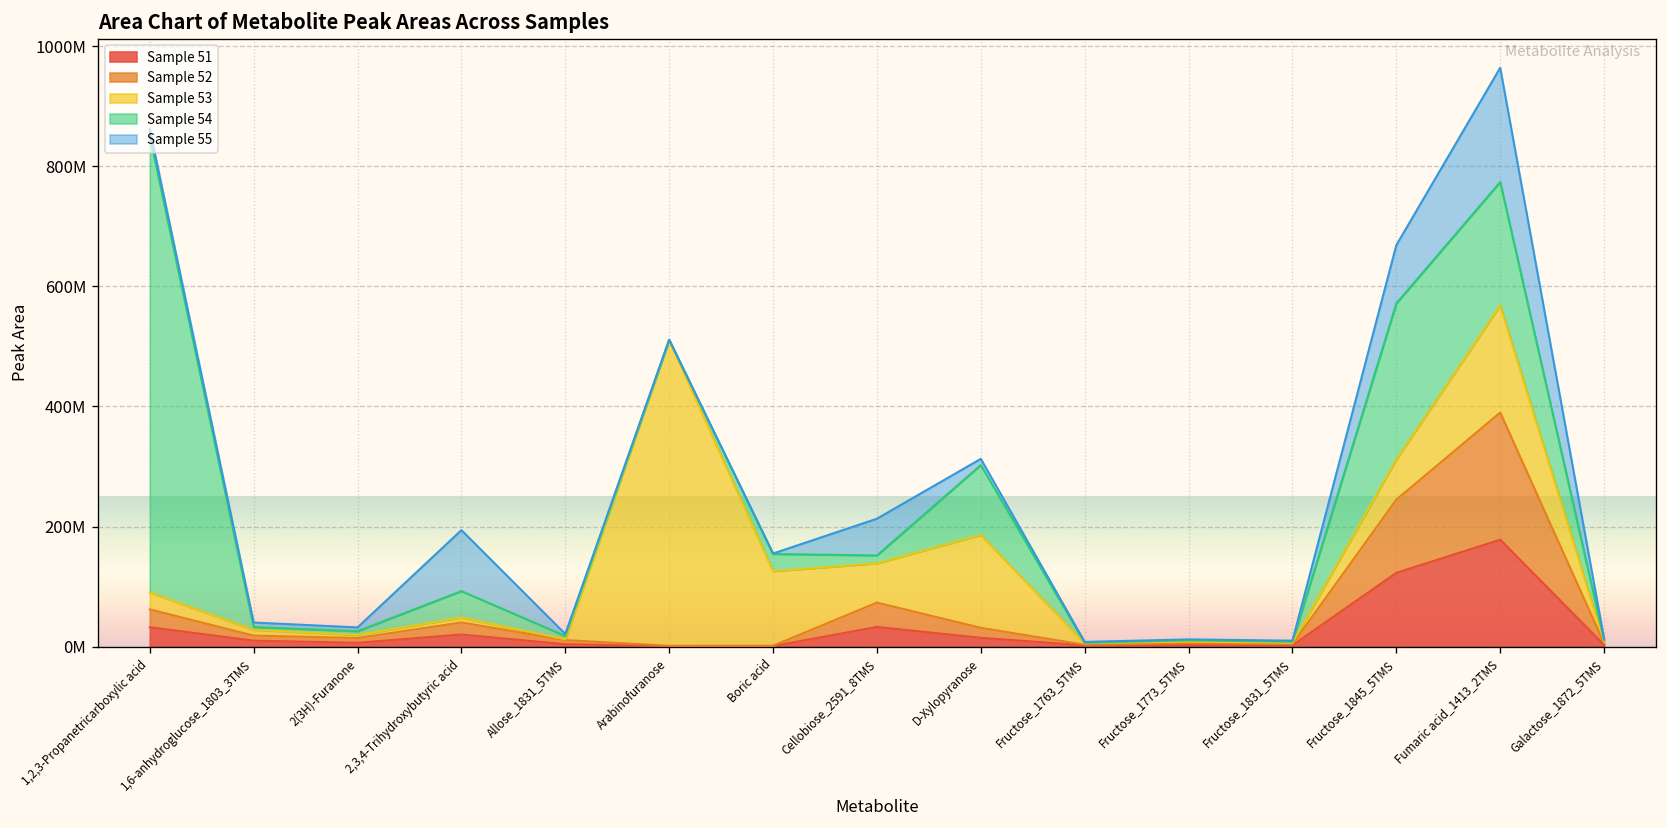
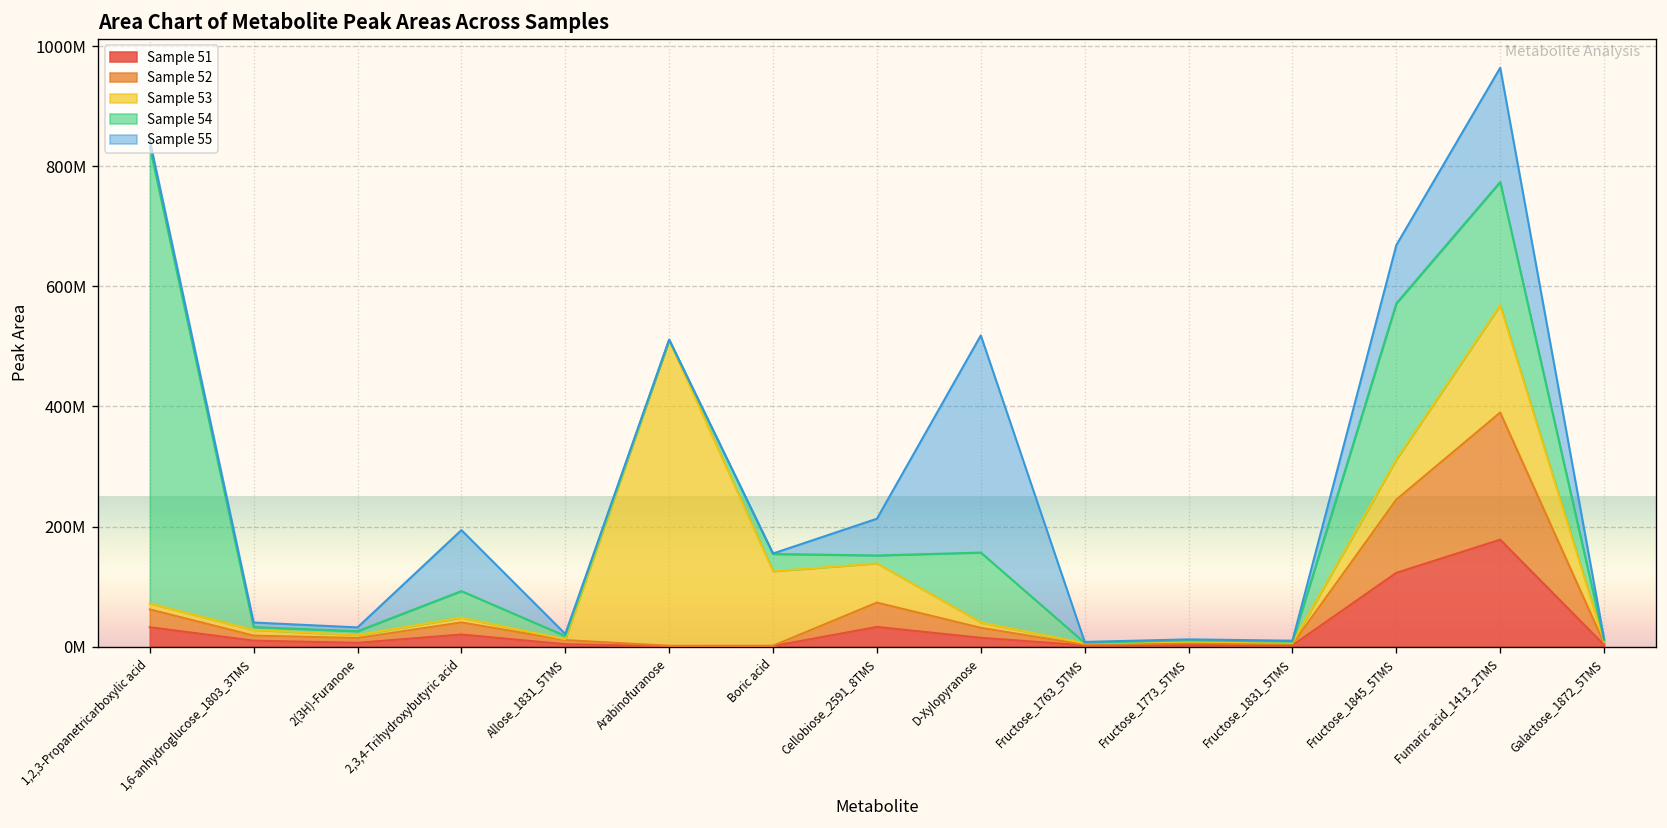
  {
    "Sample 53": {
-     "1,2,3-Propanetricarboxylic acid": 30000000,
+     "1,2,3-Propanetricarboxylic acid": 10000000,
      "2(3H)-Furanone": 10000000,
      "2,3,4-Trihydroxybutyric acid": 10000000,
      "Boric acid": 120000000,
      "Cellobiose_2591_8TMS": 70000000,
-     "D-Xylopyranose": 150000000,
+     "D-Xylopyranose": 10000000,
      "Fructose_1845_5TMS": 70000000,
      "Fumaric acid_1413_2TMS": 180000000
    },
    "Sample 54": {
      "2(3H)-Furanone": 10000000,
      "2,3,4-Trihydroxybutyric acid": 40000000,
      "Cellobiose_2591_8TMS": 10000000,
      "D-Xylopyranose": 120000000,
      "Fructose_1845_5TMS": 260000000,
      "Fumaric acid_1413_2TMS": 210000000
    },
    "Sample 55": {
      "1,6-anhydroglucose_1803_3TMS": 10000000,
      "2(3H)-Furanone": 10000000,
      "2,3,4-Trihydroxybutyric acid": 100000000,
      "Cellobiose_2591_8TMS": 60000000,
-     "D-Xylopyranose": 10000000,
+     "D-Xylopyranose": 360000000,
      "Fructose_1845_5TMS": 100000000,
      "Fumaric acid_1413_2TMS": 190000000
    }
  }
